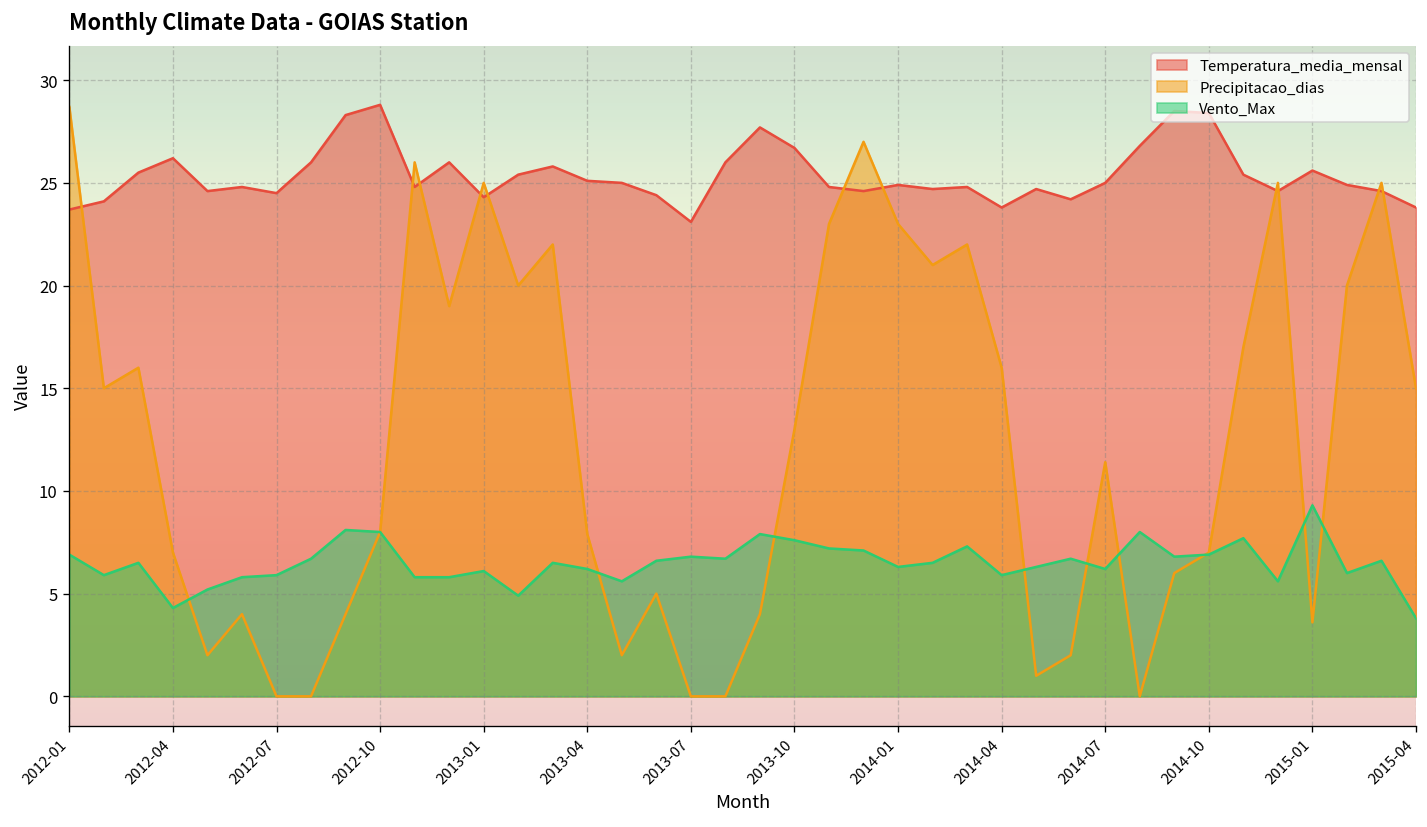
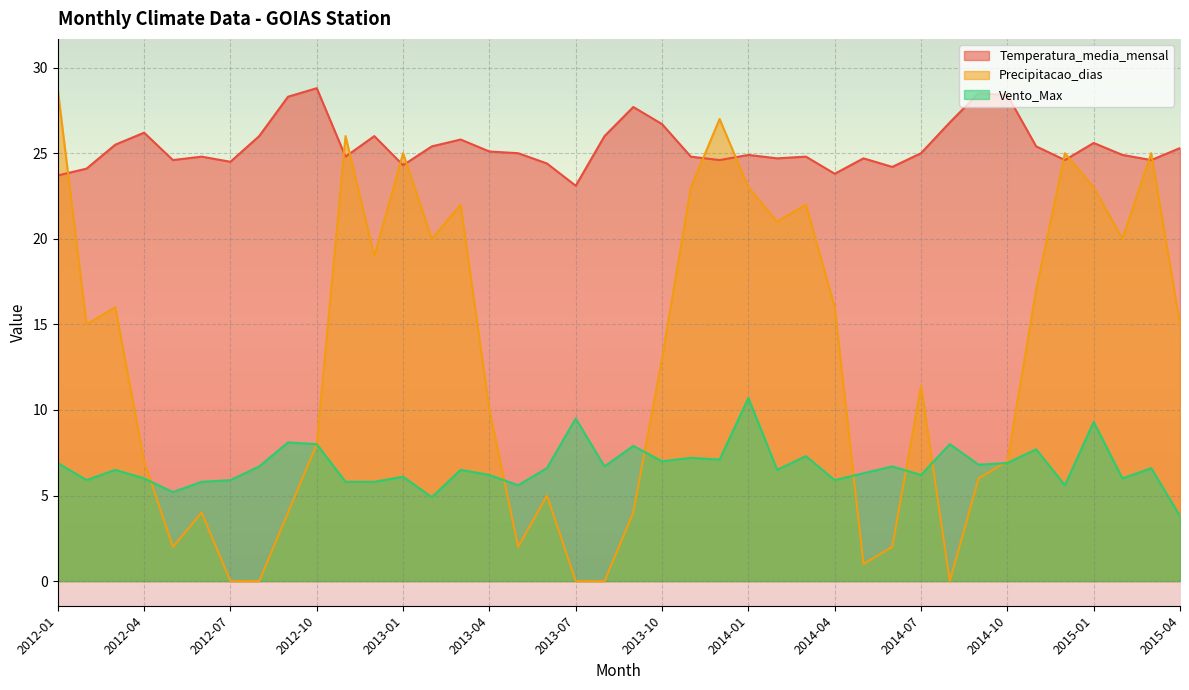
  {
    "Temperatura_media_mensal": {
      "2012-01": 23.7,
      "2012-04": 26.2,
      "2012-07": 24.5,
      "2012-10": 28.8,
      "2013-01": 24.3,
      "2013-04": 25.1,
      "2013-07": 23.1,
      "2013-10": 26.7,
      "2014-01": 24.9,
      "2014-04": 23.8,
      "2014-07": 25.0,
      "2015-01": 25.6,
-     "2015-04": 23.8
+     "2015-04": 25.3
    },
    "Precipitacao_dias": {
      "2012-01": 28.7,
      "2012-04": 7.0,
      "2012-07": 0.0,
      "2013-01": 25.0,
-     "2013-04": 7.9,
+     "2013-04": 10.0,
      "2013-07": 0.0,
      "2013-10": 13.0,
      "2014-01": 23.0,
      "2014-04": 16.0,
      "2014-07": 11.4,
-     "2015-01": 3.6,
+     "2015-01": 23.0,
      "2015-04": 15.0
    },
    "Vento_Max": {
      "2012-01": 6.9,
-     "2012-04": 4.3,
+     "2012-04": 6.0,
      "2012-07": 5.9,
      "2013-01": 6.1,
      "2013-04": 6.2,
-     "2013-07": 6.8,
-     "2013-10": 7.6,
-     "2014-01": 6.3,
+     "2013-07": 9.5,
+     "2013-10": 7.0,
+     "2014-01": 10.7,
      "2014-04": 5.9,
      "2014-07": 6.2,
      "2015-01": 9.3,
      "2015-04": 3.8
    }
  }
